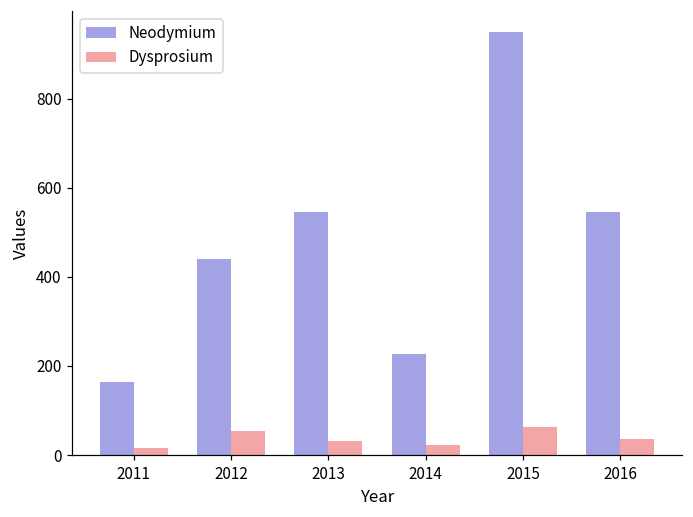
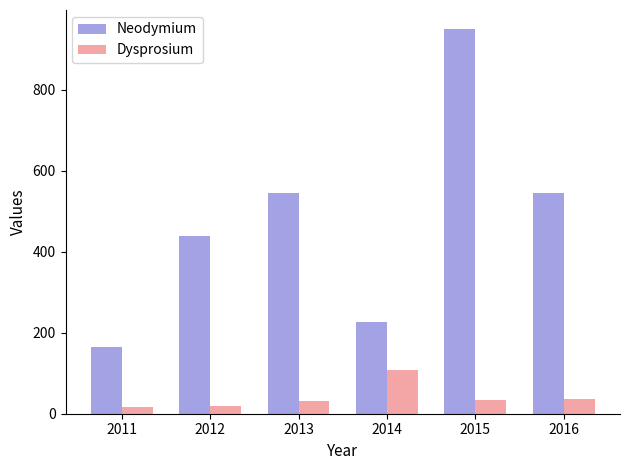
  {
    "Neodymium": {
      "2011": 160,
      "2012": 440,
      "2013": 550,
      "2014": 230,
      "2015": 950,
      "2016": 550
    },
    "Dysprosium": {
      "2011": 20,
-     "2012": 50,
+     "2012": 20,
      "2013": 30,
-     "2014": 20,
-     "2015": 60,
+     "2014": 110,
+     "2015": 30,
      "2016": 40
    }
  }
